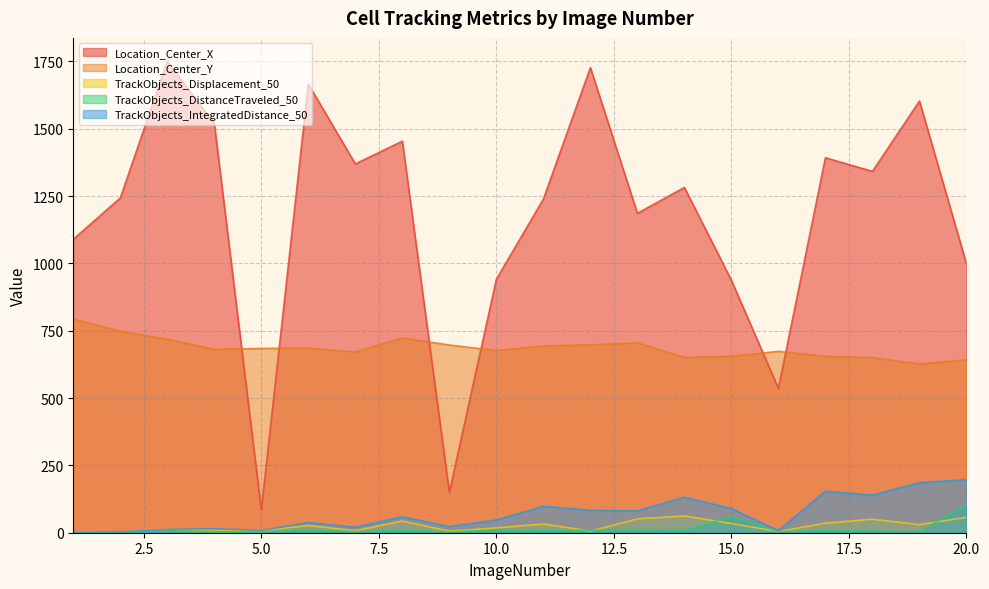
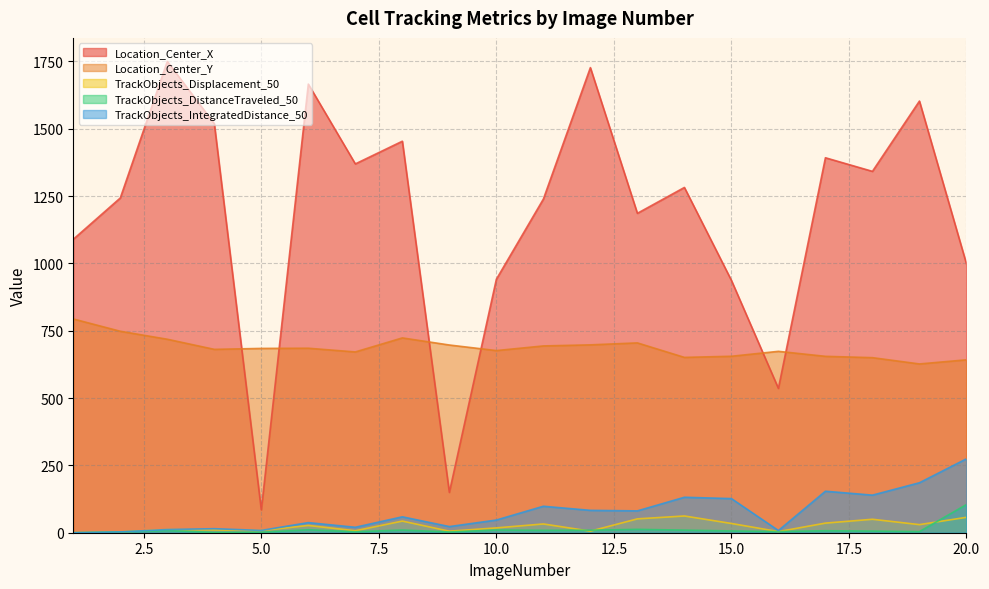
  {
    "TrackObjects_DistanceTraveled_50": {
-     "15.0": 60,
+     "15.0": 10,
      "20.0": 100
    },
    "TrackObjects_IntegratedDistance_50": {
      "10.0": 50,
-     "15.0": 90,
-     "20.0": 200
+     "15.0": 130,
+     "20.0": 270
    }
  }
